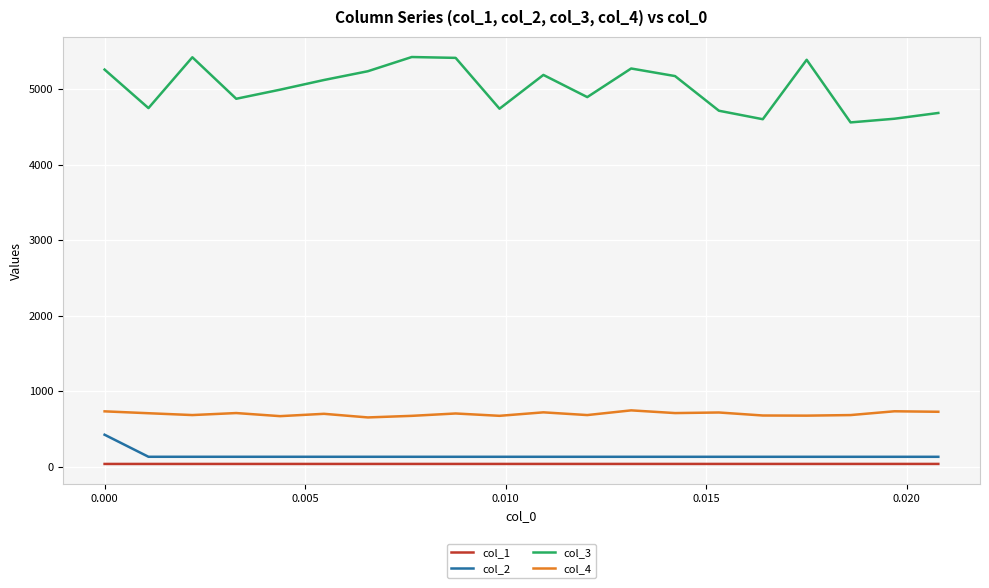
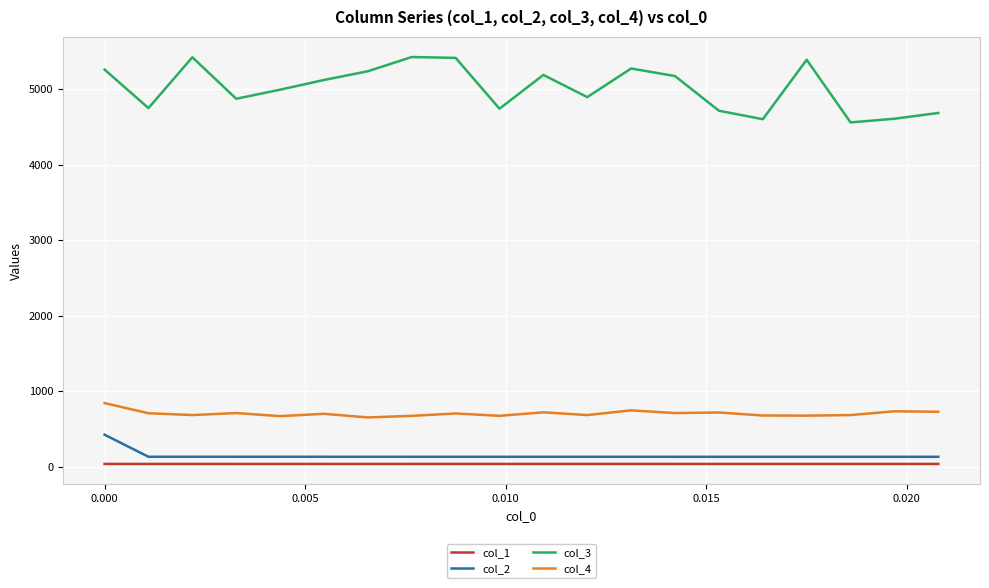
  {
    "col_1": {
      "0.000": 0
    },
    "col_2": {
      "0.000": 400
    },
    "col_3": {
      "0.000": 5300
    },
    "col_4": {
-     "0.000": 700
+     "0.000": 800
    }
  }
